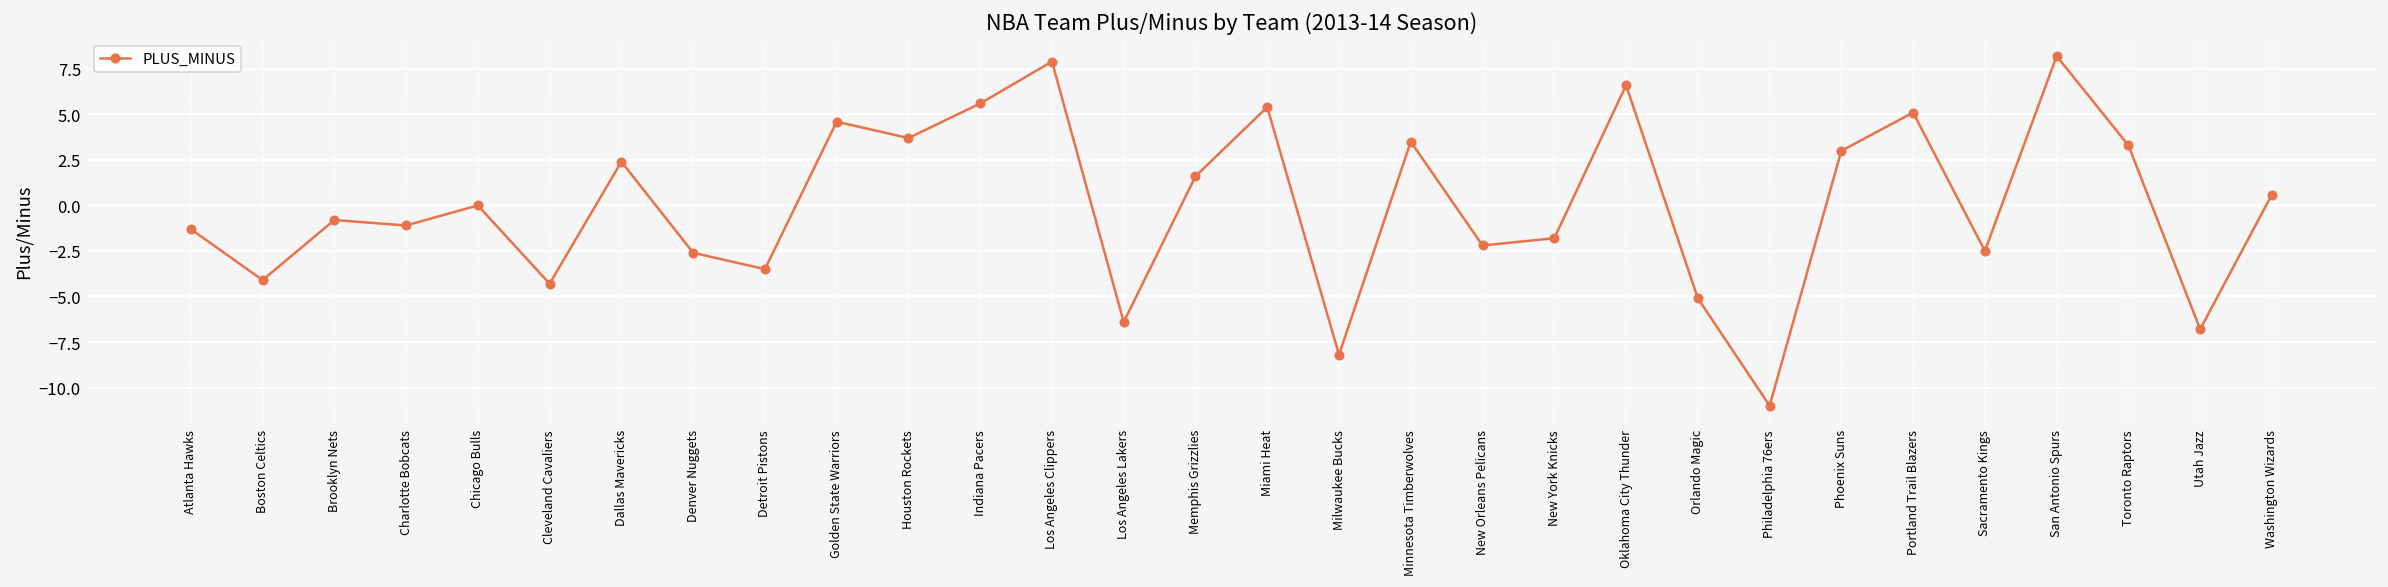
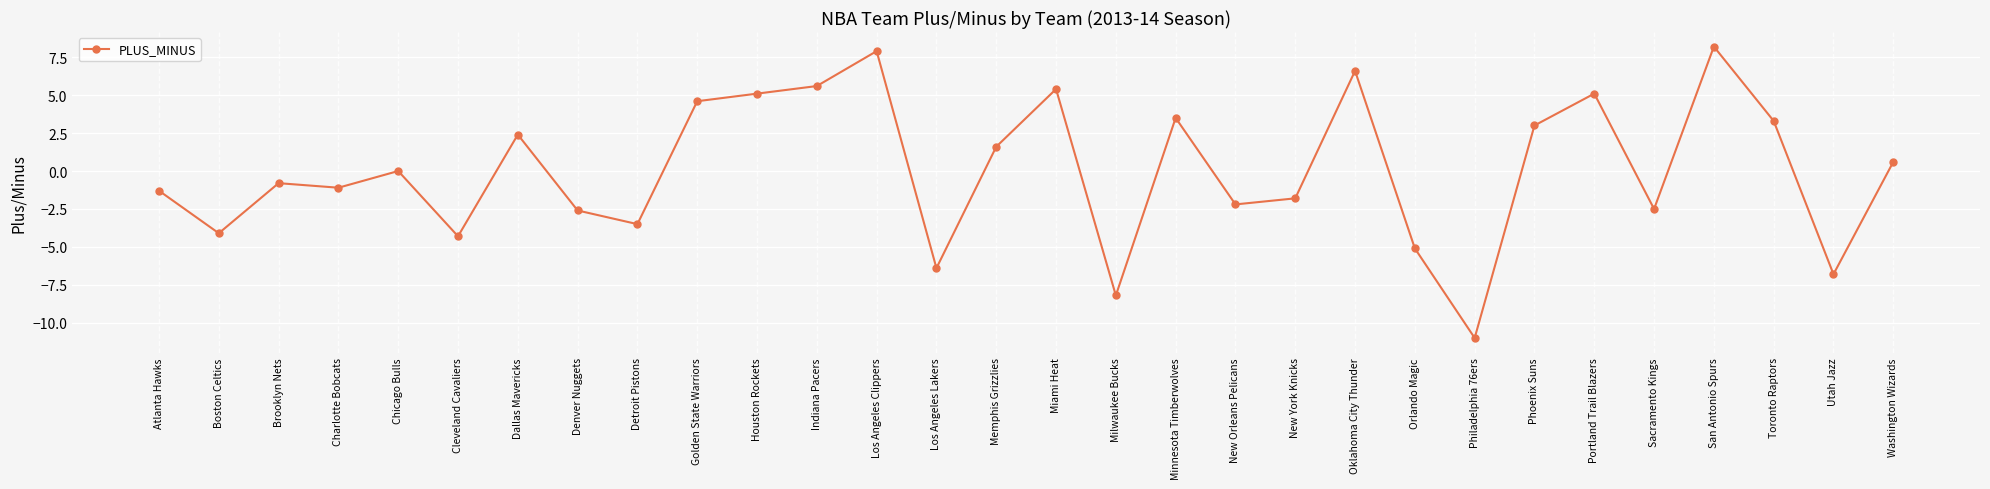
  {
    "Atlanta Hawks": -1.3,
    "Boston Celtics": -4.1,
    "Brooklyn Nets": -0.8,
    "Charlotte Bobcats": -1.1,
    "Chicago Bulls": 0.0,
    "Cleveland Cavaliers": -4.3,
    "Dallas Mavericks": 2.4,
    "Denver Nuggets": -2.6,
    "Detroit Pistons": -3.5,
    "Golden State Warriors": 4.6,
-   "Houston Rockets": 3.7,
+   "Houston Rockets": 5.1,
    "Indiana Pacers": 5.6,
    "Los Angeles Clippers": 7.9,
    "Los Angeles Lakers": -6.4,
    "Memphis Grizzlies": 1.6,
    "Miami Heat": 5.4,
    "Milwaukee Bucks": -8.2,
    "Minnesota Timberwolves": 3.5,
    "New Orleans Pelicans": -2.2,
    "New York Knicks": -1.8,
    "Oklahoma City Thunder": 6.6,
    "Orlando Magic": -5.1,
    "Philadelphia 76ers": -11.0,
    "Phoenix Suns": 3.0,
    "Portland Trail Blazers": 5.1,
    "Sacramento Kings": -2.5,
    "San Antonio Spurs": 8.2,
    "Toronto Raptors": 3.3,
    "Utah Jazz": -6.8,
    "Washington Wizards": 0.6
  }
